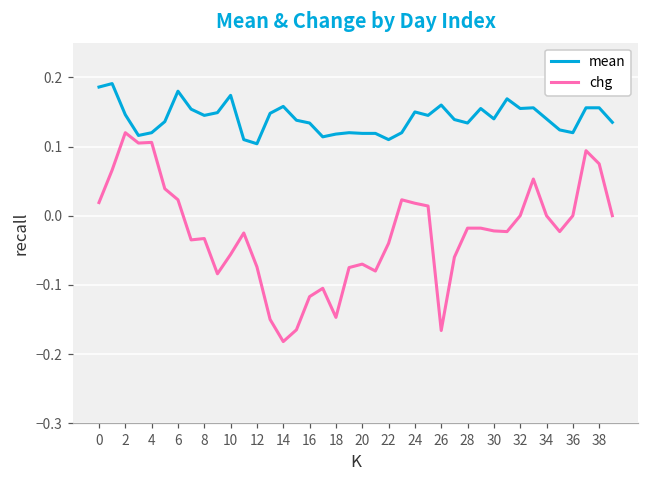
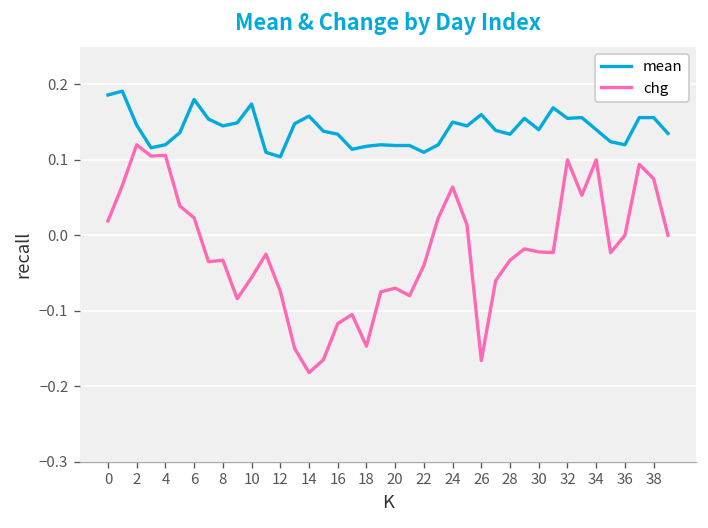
  {
    "mean": {
      "0": 0.19,
      "2": 0.15,
      "4": 0.12,
      "6": 0.18,
      "8": 0.15,
      "10": 0.17,
      "12": 0.10,
      "14": 0.16,
      "16": 0.13,
      "18": 0.12,
      "20": 0.12,
      "22": 0.11,
      "24": 0.15,
      "26": 0.16,
      "28": 0.13,
      "30": 0.14,
      "32": 0.16,
      "34": 0.14,
      "36": 0.12,
      "38": 0.16
    },
    "chg": {
      "0": 0.02,
      "2": 0.12,
      "4": 0.11,
      "6": 0.02,
      "8": -0.03,
      "10": -0.06,
      "12": -0.07,
      "14": -0.18,
      "16": -0.12,
      "18": -0.15,
      "20": -0.07,
      "22": -0.04,
-     "24": 0.02,
+     "24": 0.06,
      "26": -0.17,
-     "28": -0.02,
+     "28": -0.03,
      "30": -0.02,
-     "32": 0.0,
-     "34": 0.0,
+     "32": 0.1,
+     "34": 0.1,
      "36": 0.00,
      "38": 0.08
    }
  }
